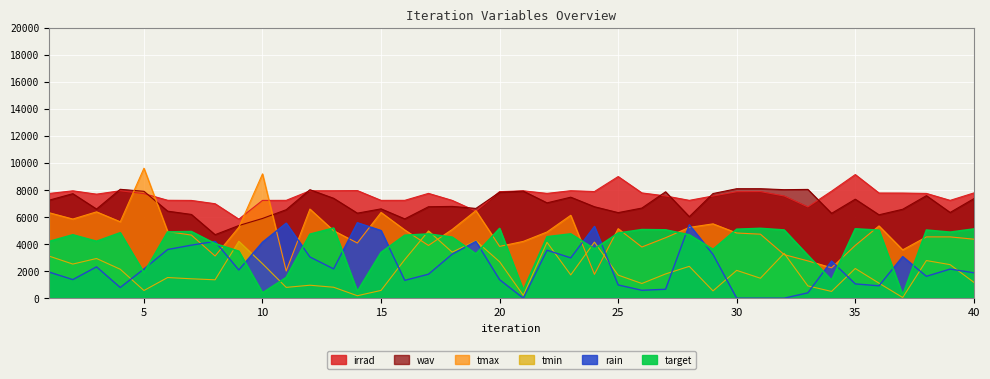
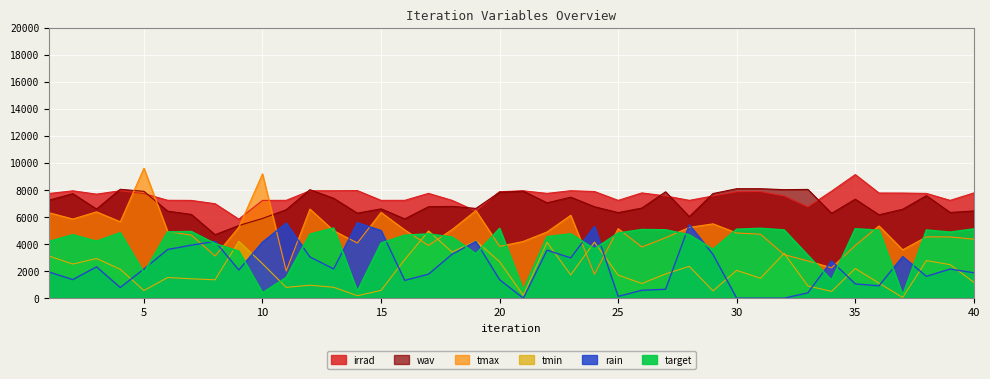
  {
    "irrad": {
      "10": 7200,
      "15": 7200,
-     "25": 9000,
+     "25": 7200,
      "30": 7900,
      "35": 9100,
      "40": 7800
    },
    "wav": {
      "10": 5900,
      "15": 6600,
      "25": 6300,
      "30": 8100,
      "35": 7300,
-     "40": 7400
+     "40": 6500
    },
    "rain": {
      "5": 2200,
      "10": 4100,
      "15": 5000,
      "20": 1400,
-     "25": 1000,
+     "25": 100,
      "30": 0,
      "35": 1100,
      "40": 1900
    },
    "target": {
      "5": 1900,
      "10": 400,
-     "15": 3400,
+     "15": 4100,
      "20": 5200,
      "25": 4800,
      "30": 5100,
      "35": 5100,
      "40": 5100
    }
  }
